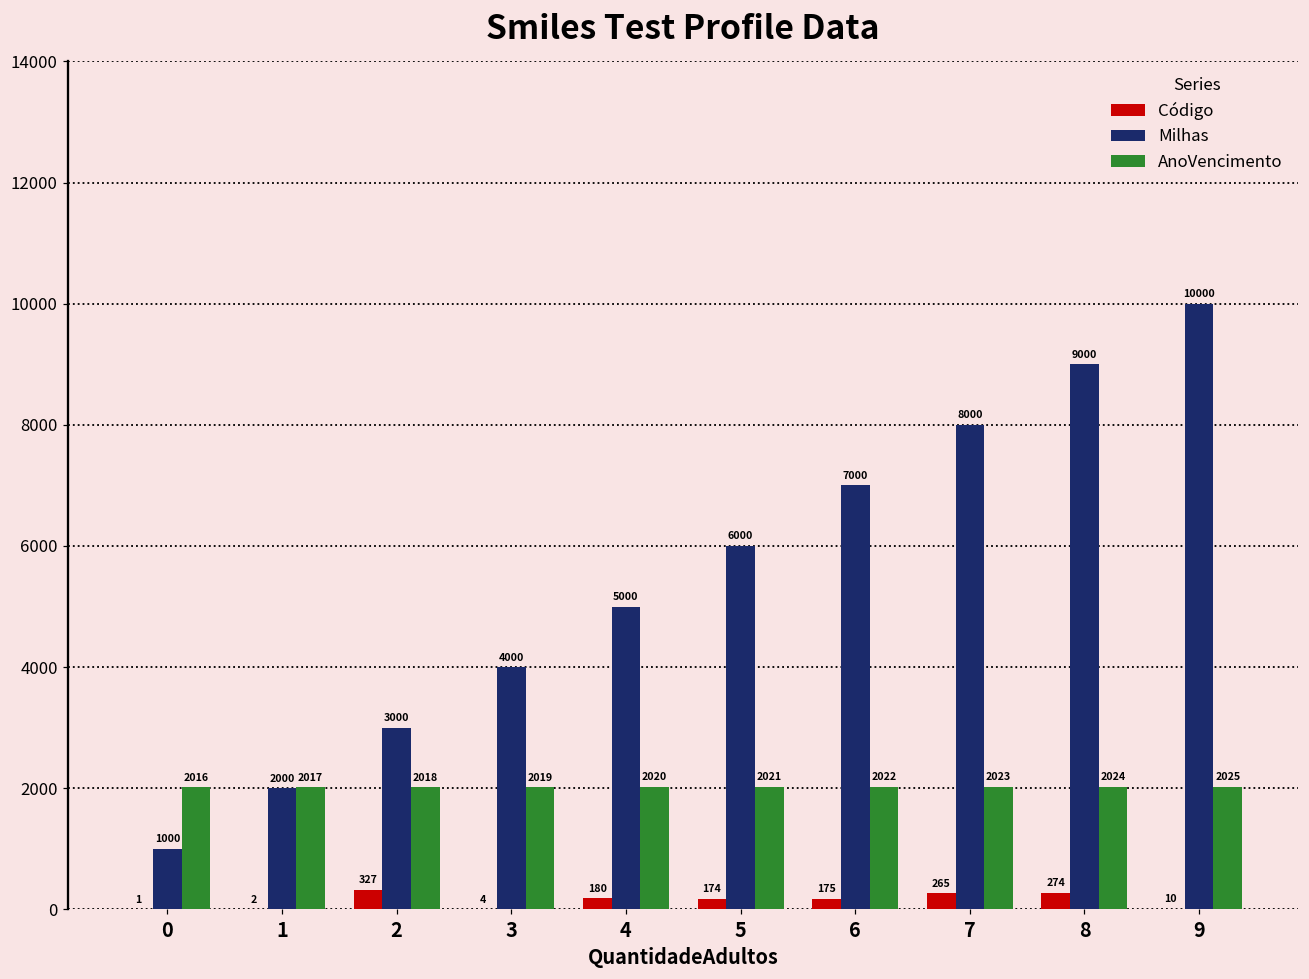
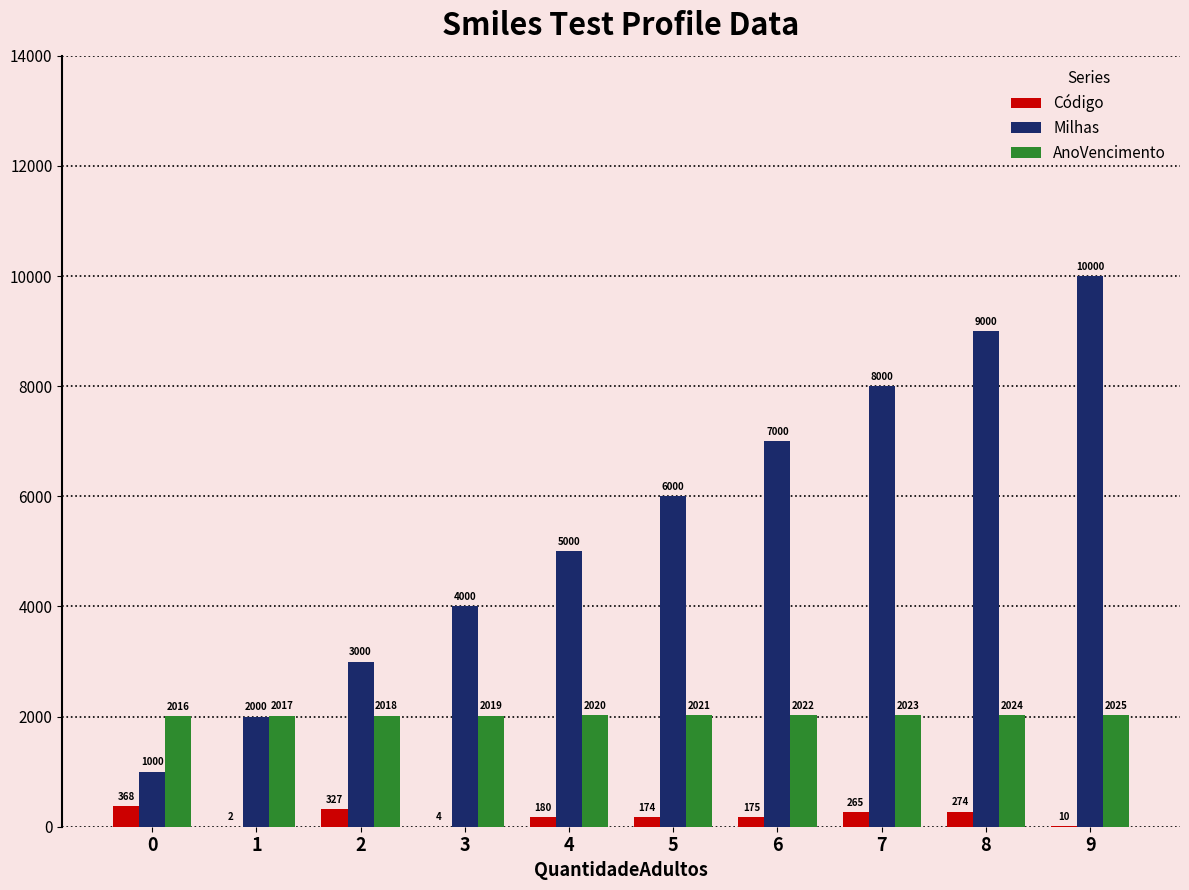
  {
    "Código": {
-     "0": 1,
+     "0": 368,
      "1": 2,
      "2": 327,
      "3": 4,
      "4": 180,
      "5": 174,
      "6": 175,
      "7": 265,
      "8": 274,
      "9": 10
    },
    "Milhas": {
      "0": 1000,
      "1": 2000,
      "2": 3000,
      "3": 4000,
      "4": 5000,
      "5": 6000,
      "6": 7000,
      "7": 8000,
      "8": 9000,
      "9": 10000
    },
    "AnoVencimento": {
      "0": 2016,
      "1": 2017,
      "2": 2018,
      "3": 2019,
      "4": 2020,
      "5": 2021,
      "6": 2022,
      "7": 2023,
      "8": 2024,
      "9": 2025
    }
  }
